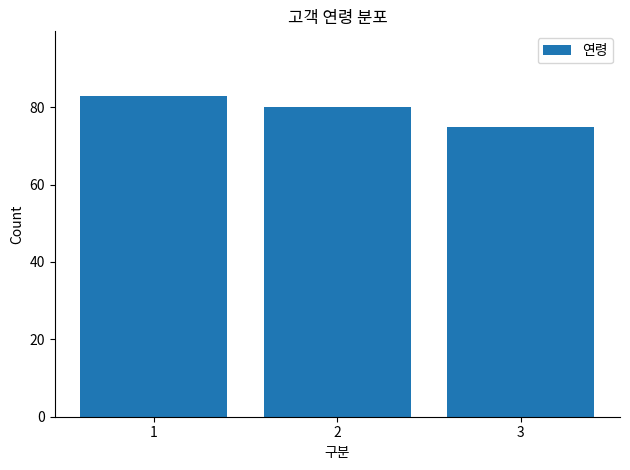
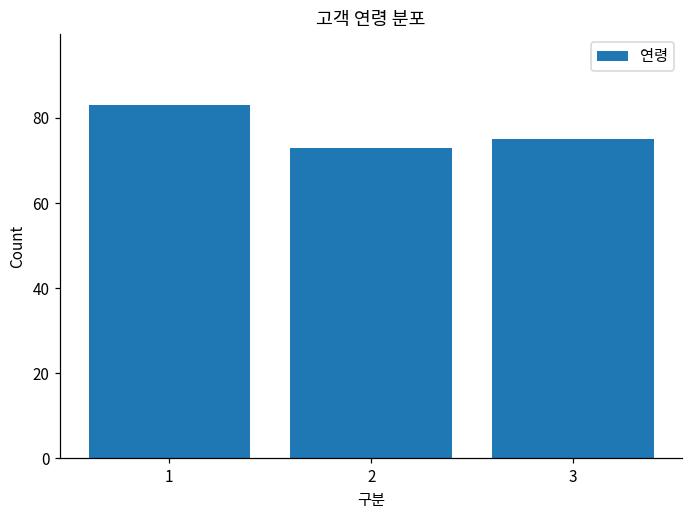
  {
    "1": 83,
-   "2": 80,
+   "2": 73,
    "3": 75
  }
